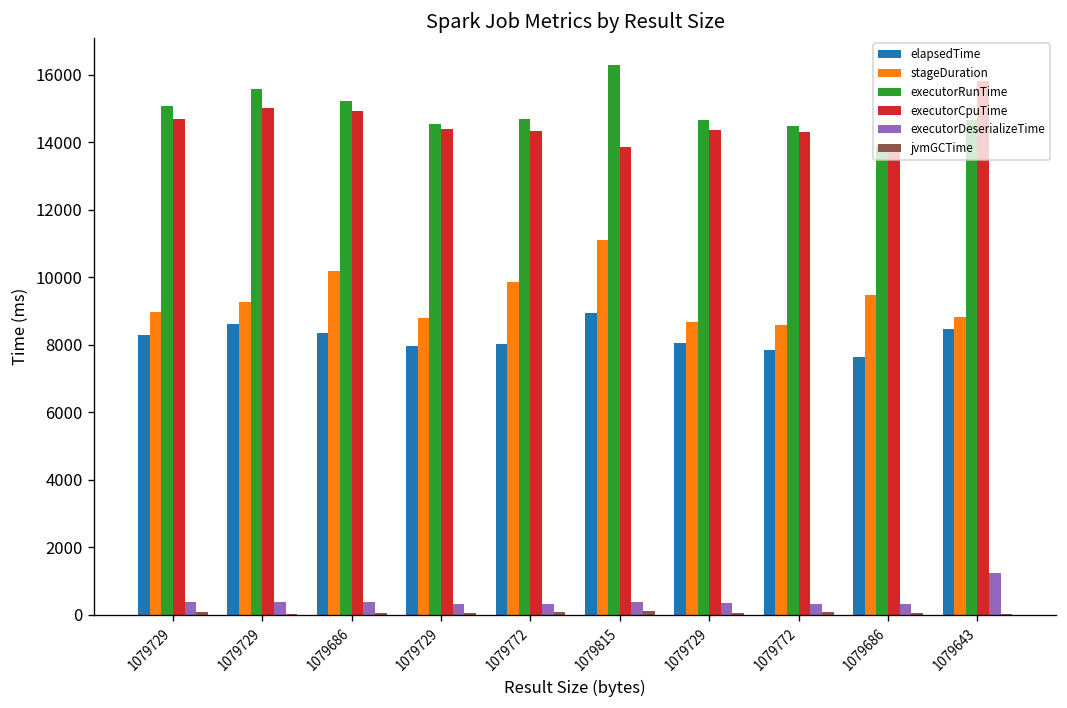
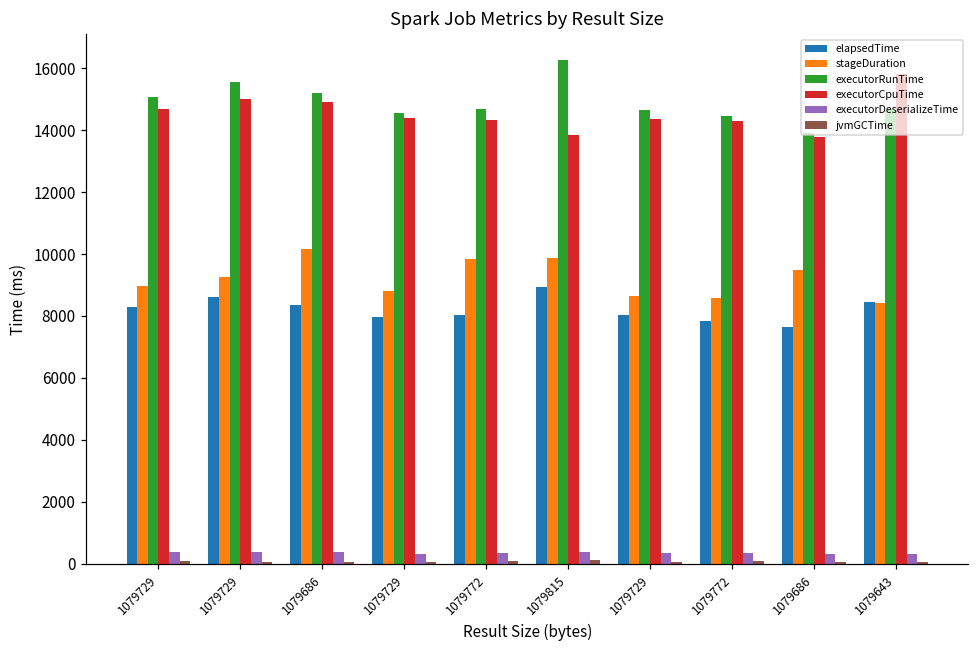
  {
    "elapsedTime": {
      "1079815": 8900,
      "1079643": 8500
    },
    "stageDuration": {
-     "1079815": 11100,
-     "1079643": 8800
+     "1079815": 9900,
+     "1079643": 8400
    },
    "executorRunTime": {
      "1079815": 16300
    },
    "executorCpuTime": {
      "1079815": 13900
    },
    "executorDeserializeTime": {
      "1079815": 400,
-     "1079643": 1200
+     "1079643": 300
    },
    "jvmGCTime": {
      "1079815": 100
    }
  }
